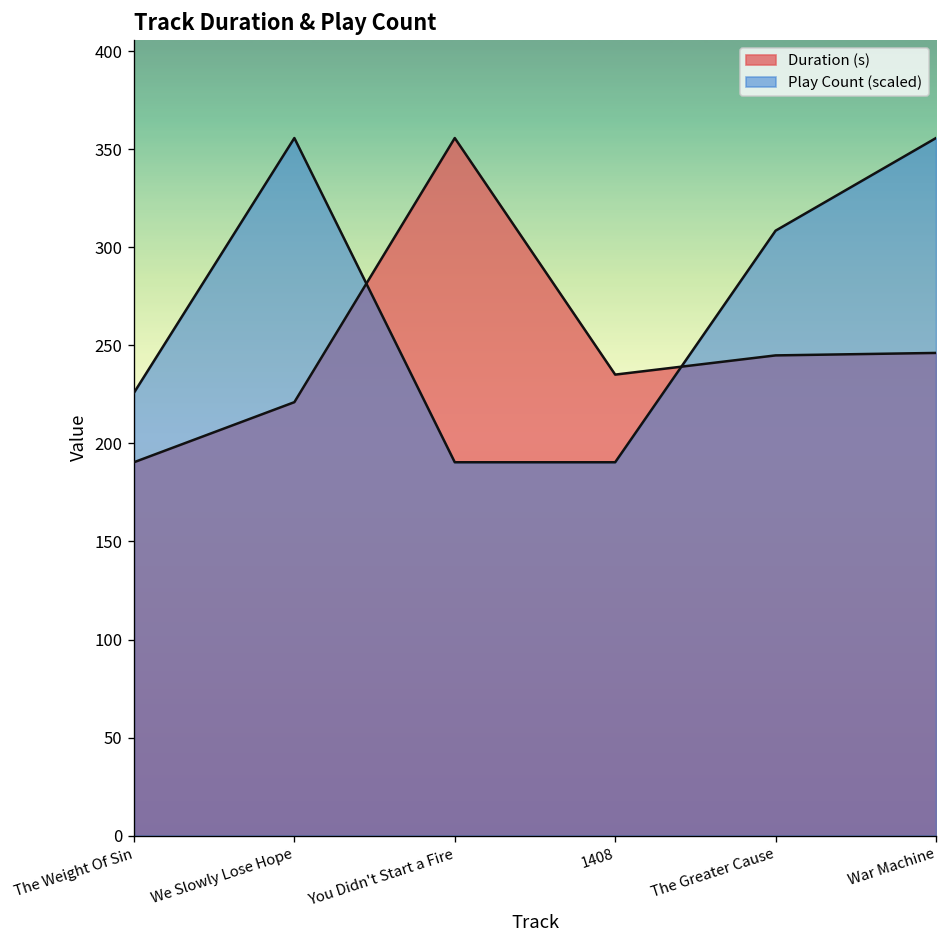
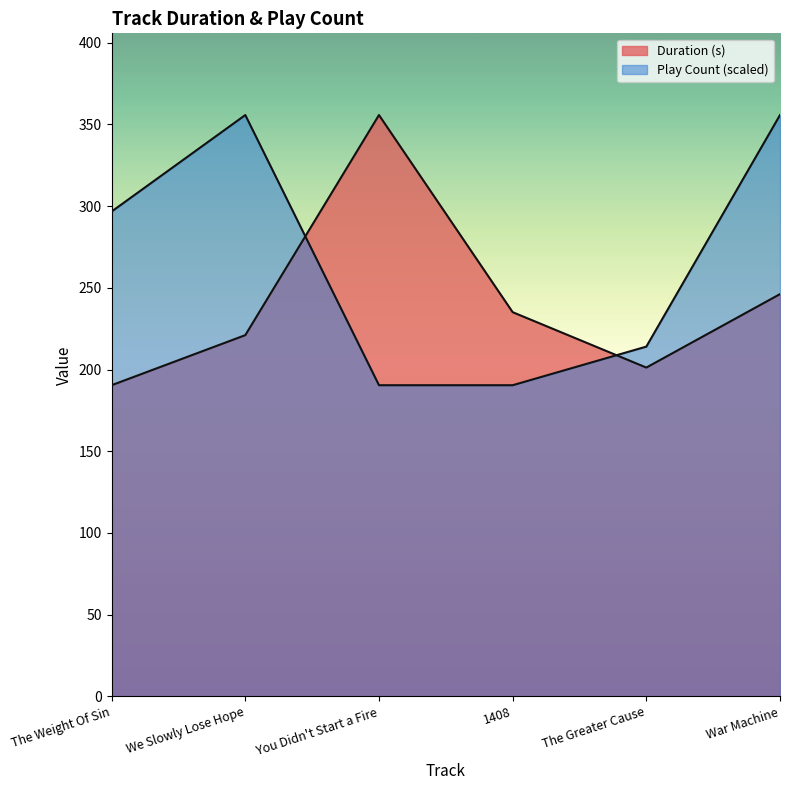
  {
    "Duration (s)": {
      "The Weight Of Sin": 190,
      "We Slowly Lose Hope": 221,
      "You Didn't Start a Fire": 356,
      "1408": 235,
-     "The Greater Cause": 245,
+     "The Greater Cause": 201,
      "War Machine": 246
    },
    "Play Count (scaled)": {
-     "The Weight Of Sin": 226,
+     "The Weight Of Sin": 297,
      "We Slowly Lose Hope": 356,
      "You Didn't Start a Fire": 190,
      "1408": 190,
-     "The Greater Cause": 309,
+     "The Greater Cause": 214,
      "War Machine": 356
    }
  }
